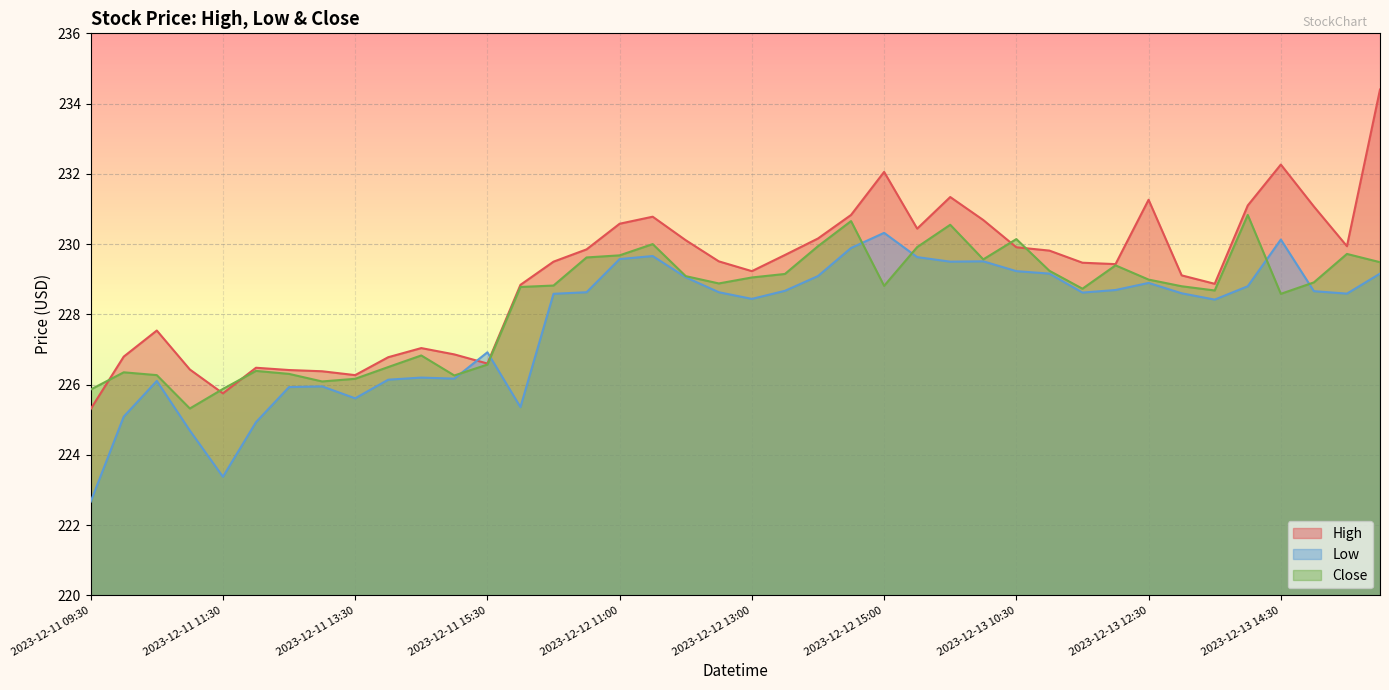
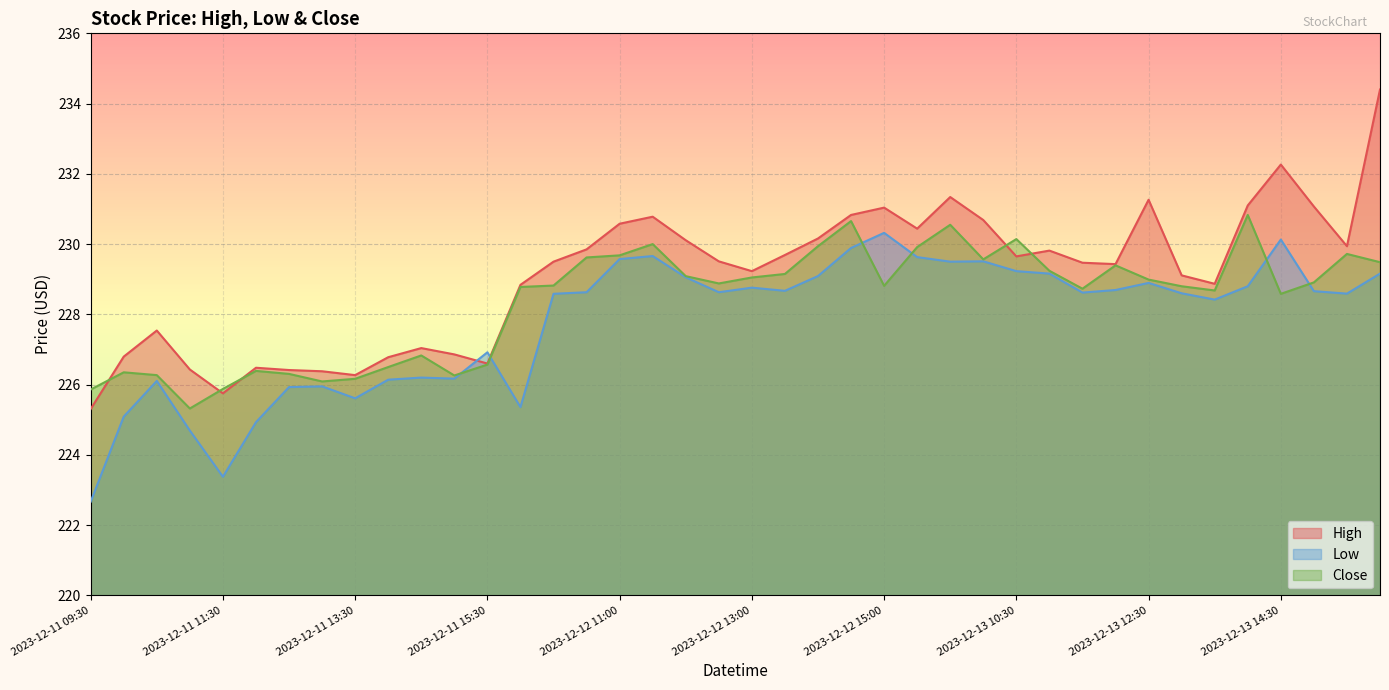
  {
    "High": {
      "2023-12-11 09:30": 225.3,
      "2023-12-11 11:30": 225.8,
      "2023-12-11 13:30": 226.3,
      "2023-12-12 11:00": 230.6,
      "2023-12-12 13:00": 229.2,
-     "2023-12-12 15:00": 232.1,
-     "2023-12-13 10:30": 229.9,
+     "2023-12-12 15:00": 231.0,
+     "2023-12-13 10:30": 229.7,
      "2023-12-13 12:30": 231.3,
      "2023-12-13 14:30": 232.3
    },
    "Low": {
      "2023-12-11 09:30": 222.7,
      "2023-12-11 11:30": 223.4,
      "2023-12-11 13:30": 225.6,
      "2023-12-11 15:30": 226.9,
      "2023-12-12 11:00": 229.6,
-     "2023-12-12 13:00": 228.4,
+     "2023-12-12 13:00": 228.8,
      "2023-12-12 15:00": 230.3,
      "2023-12-13 10:30": 229.2,
      "2023-12-13 12:30": 228.9,
      "2023-12-13 14:30": 230.1
    },
    "Close": {
      "2023-12-11 09:30": 225.9,
      "2023-12-11 11:30": 225.9,
      "2023-12-11 13:30": 226.2,
      "2023-12-12 11:00": 229.7,
      "2023-12-12 13:00": 229.1,
      "2023-12-12 15:00": 228.8,
      "2023-12-13 10:30": 230.1,
      "2023-12-13 12:30": 229.0,
      "2023-12-13 14:30": 228.6
    }
  }
